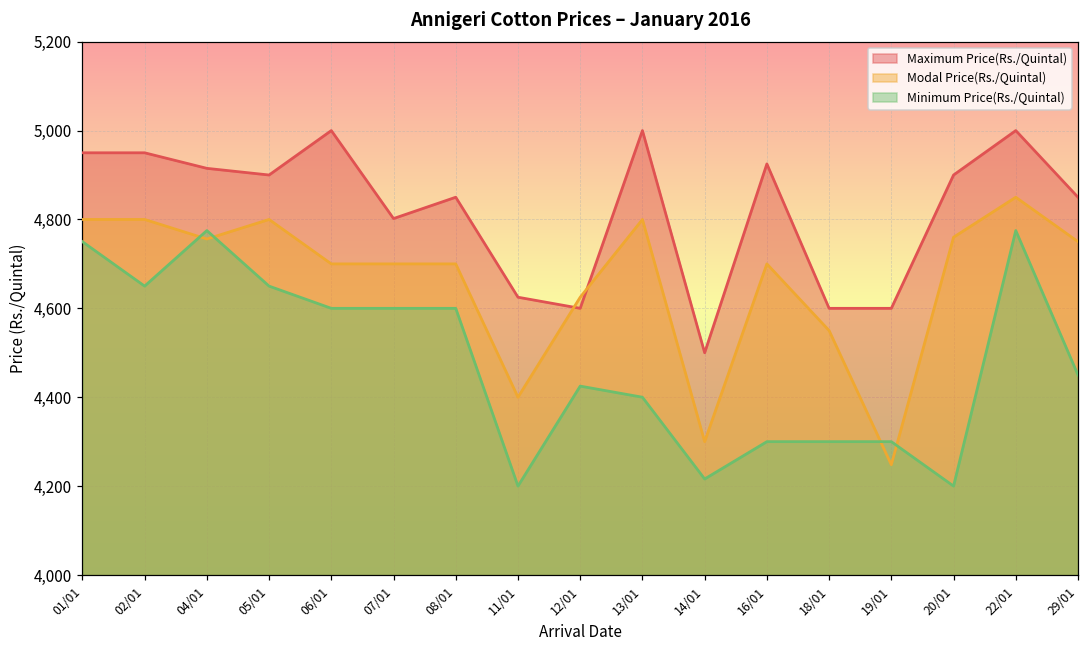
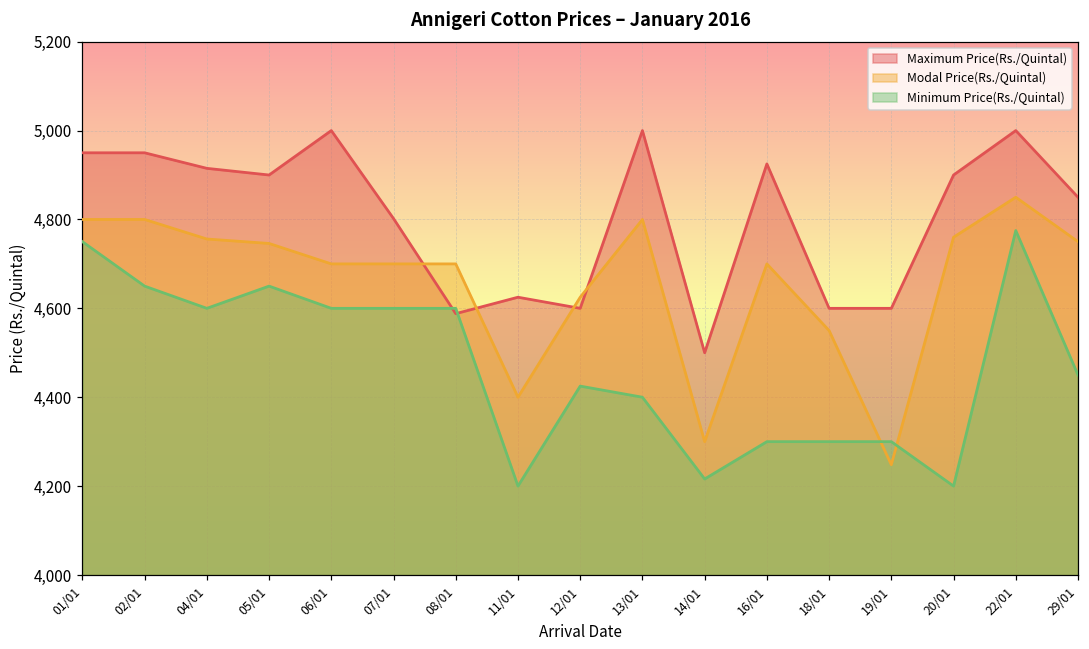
  {
    "Maximum Price(Rs./Quintal)": {
      "01/01": "4,950",
      "02/01": "4,950",
      "04/01": "4,920",
      "05/01": "4,900",
      "06/01": "5,000",
      "07/01": "4,800",
-     "08/01": "4,850",
+     "08/01": "4,590",
      "11/01": "4,630",
      "12/01": "4,600",
      "13/01": "5,000",
      "14/01": "4,500",
      "16/01": "4,930",
      "18/01": "4,600",
      "19/01": "4,600",
      "20/01": "4,900",
      "22/01": "5,000",
      "29/01": "4,850"
    },
    "Modal Price(Rs./Quintal)": {
      "01/01": "4,800",
      "02/01": "4,800",
      "04/01": "4,760",
-     "05/01": "4,800",
+     "05/01": "4,750",
      "06/01": "4,700",
      "07/01": "4,700",
      "08/01": "4,700",
      "11/01": "4,400",
      "12/01": "4,630",
      "13/01": "4,800",
      "14/01": "4,300",
      "16/01": "4,700",
      "18/01": "4,550",
      "19/01": "4,250",
      "20/01": "4,760",
      "22/01": "4,850",
      "29/01": "4,750"
    },
    "Minimum Price(Rs./Quintal)": {
      "01/01": "4,750",
      "02/01": "4,650",
-     "04/01": "4,780",
+     "04/01": "4,600",
      "05/01": "4,650",
      "06/01": "4,600",
      "07/01": "4,600",
      "08/01": "4,600",
      "11/01": "4,200",
      "12/01": "4,430",
      "13/01": "4,400",
      "14/01": "4,220",
      "16/01": "4,300",
      "18/01": "4,300",
      "19/01": "4,300",
      "20/01": "4,200",
      "22/01": "4,780",
      "29/01": "4,450"
    }
  }
